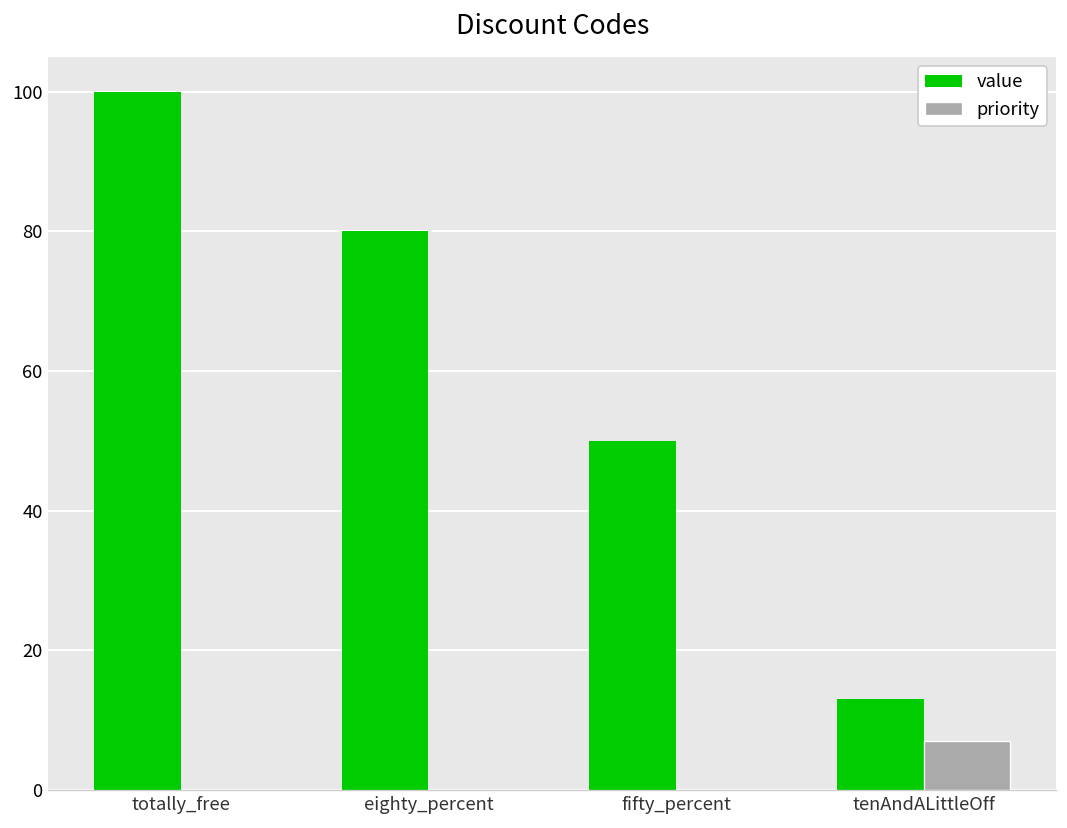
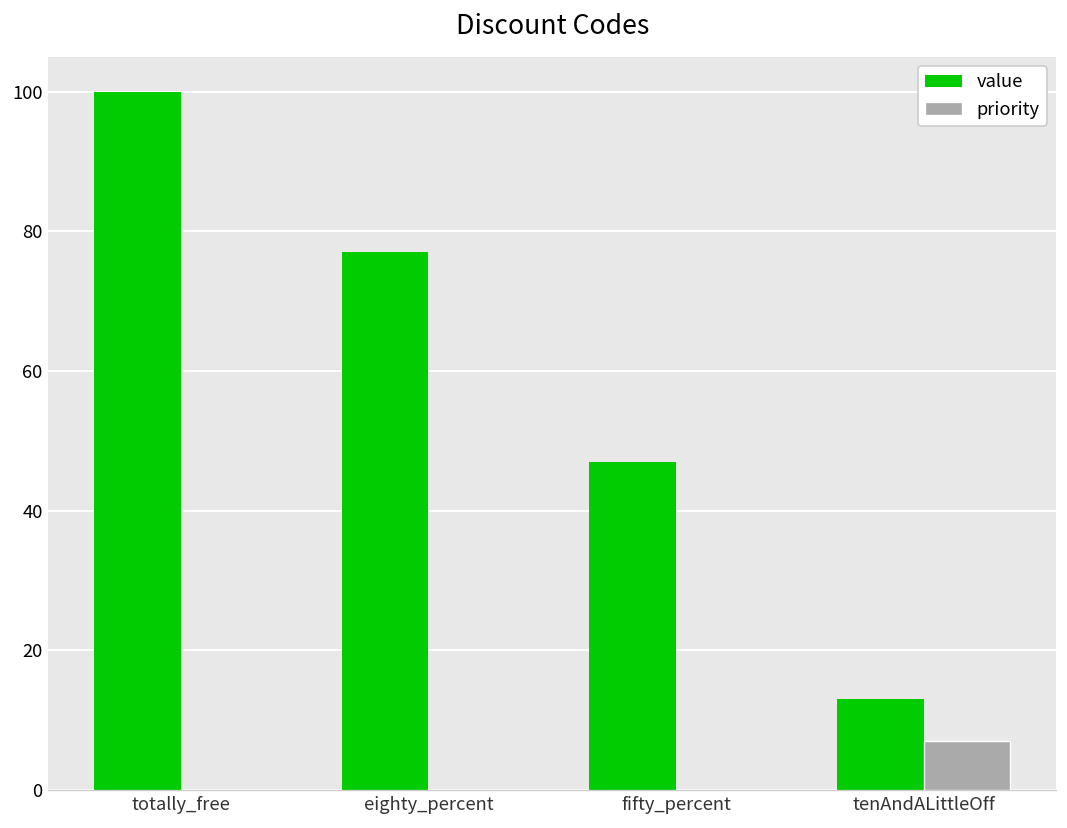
  {
    "value": {
      "totally_free": 100,
-     "eighty_percent": 80,
-     "fifty_percent": 50,
+     "eighty_percent": 77,
+     "fifty_percent": 47,
      "tenAndALittleOff": 13
    },
    "priority": {
      "totally_free": 0,
      "eighty_percent": 0,
      "fifty_percent": 0,
      "tenAndALittleOff": 7
    }
  }
